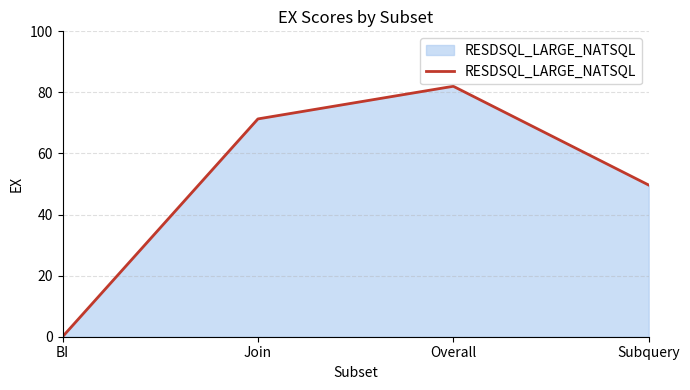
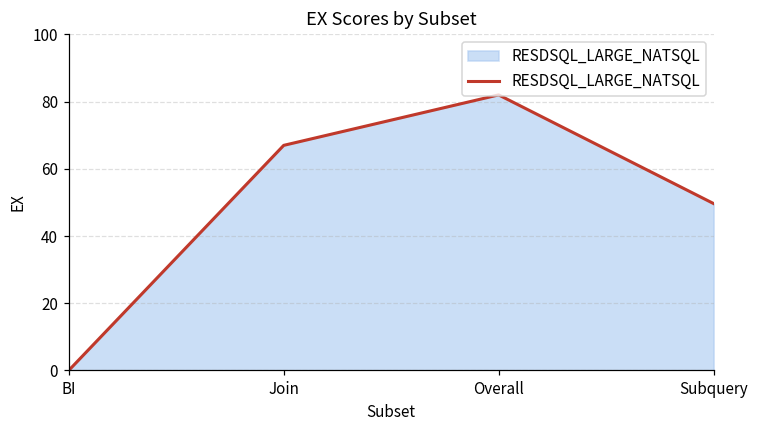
  {
    "BI": 0,
-   "Join": 71,
+   "Join": 67,
    "Overall": 82,
    "Subquery": 50
  }
